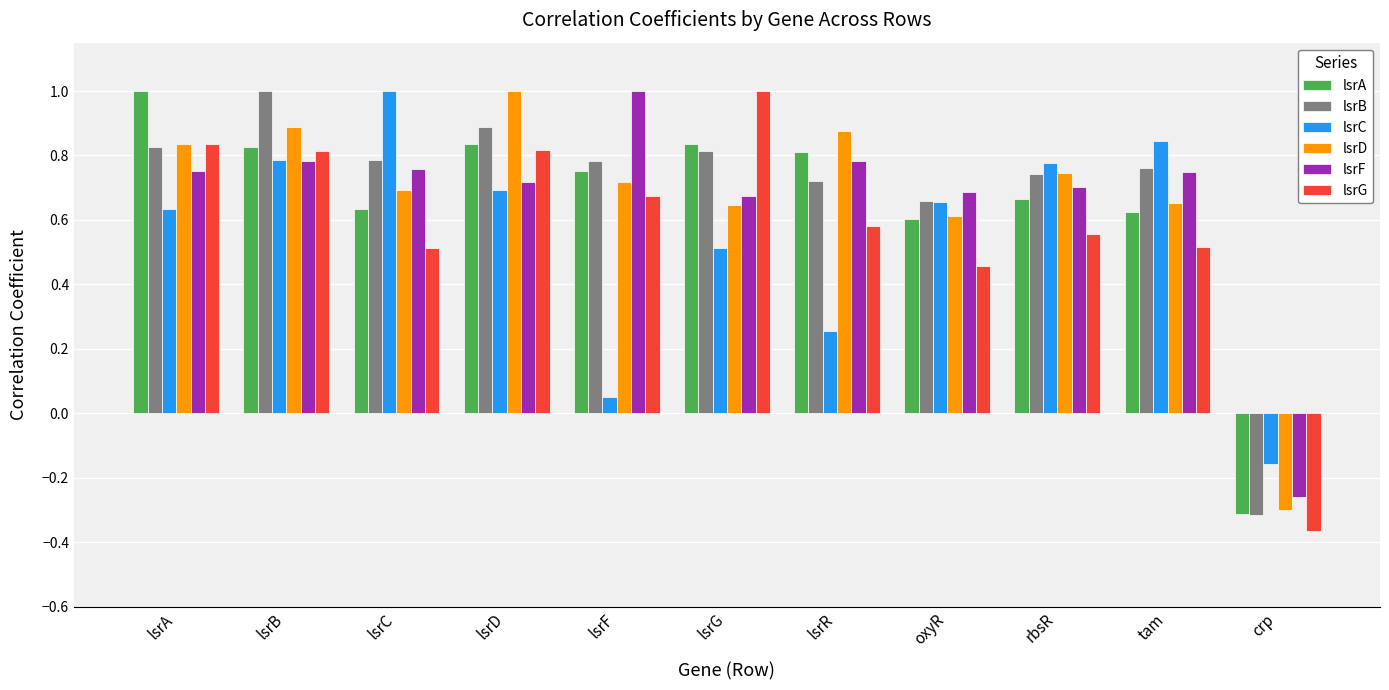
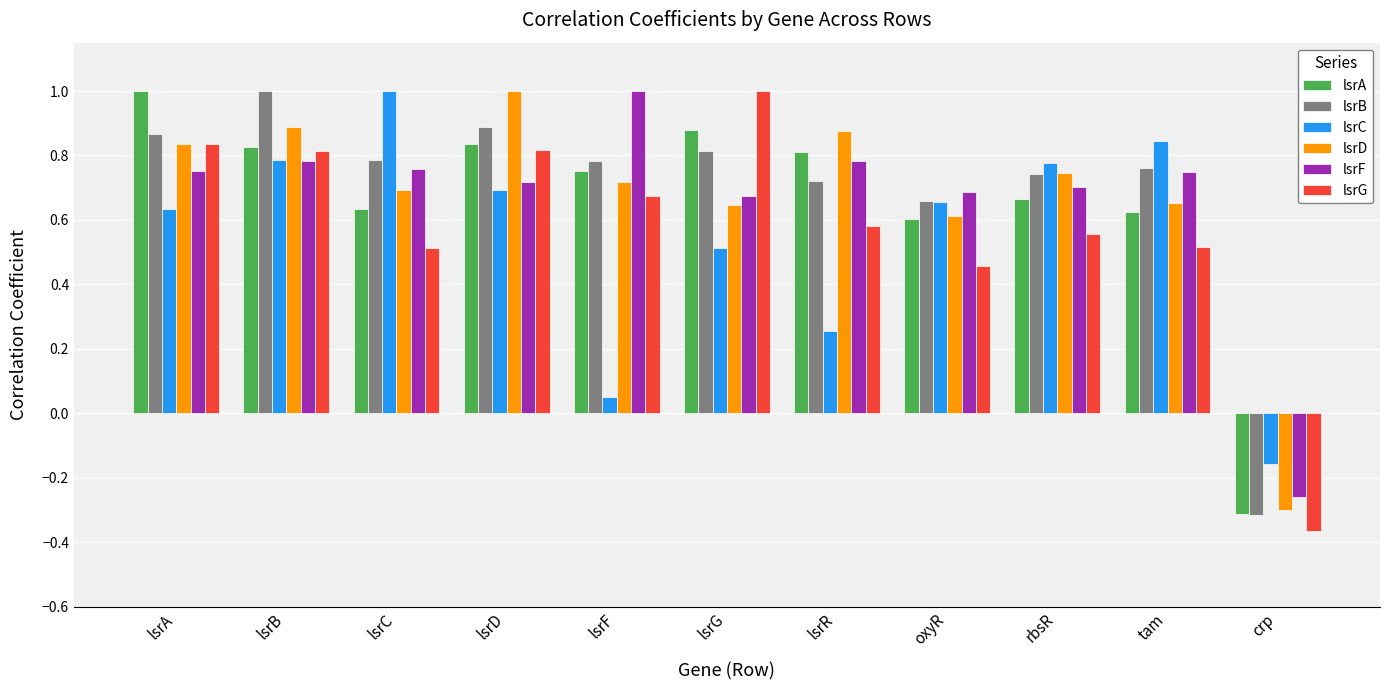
  {
    "lsrA": {
      "lsrA": 1.00,
      "lsrB": 0.83,
      "lsrC": 0.63,
      "lsrD": 0.84,
      "lsrF": 0.75,
-     "lsrG": 0.84,
+     "lsrG": 0.88,
      "lsrR": 0.81,
      "oxyR": 0.60,
      "rbsR": 0.67,
      "tam": 0.63,
      "crp": -0.31
    },
    "lsrB": {
-     "lsrA": 0.83,
+     "lsrA": 0.87,
      "lsrB": 1.00,
      "lsrC": 0.79,
      "lsrD": 0.89,
      "lsrF": 0.78,
      "lsrG": 0.81,
      "lsrR": 0.72,
      "oxyR": 0.66,
      "rbsR": 0.74,
      "tam": 0.76,
      "crp": -0.32
    },
    "lsrC": {
      "lsrA": 0.63,
      "lsrB": 0.79,
      "lsrC": 1.00,
      "lsrD": 0.69,
      "lsrF": 0.05,
      "lsrG": 0.51,
      "lsrR": 0.26,
      "oxyR": 0.66,
      "rbsR": 0.78,
      "tam": 0.84,
      "crp": -0.16
    },
    "lsrD": {
      "lsrA": 0.84,
      "lsrB": 0.89,
      "lsrC": 0.69,
      "lsrD": 1.00,
      "lsrF": 0.72,
      "lsrG": 0.65,
      "lsrR": 0.88,
      "oxyR": 0.61,
      "rbsR": 0.75,
      "tam": 0.65,
      "crp": -0.30
    },
    "lsrF": {
      "lsrA": 0.75,
      "lsrB": 0.78,
      "lsrC": 0.76,
      "lsrD": 0.72,
      "lsrF": 1.00,
      "lsrG": 0.67,
      "lsrR": 0.78,
      "oxyR": 0.69,
      "rbsR": 0.70,
      "tam": 0.75,
      "crp": -0.26
    },
    "lsrG": {
      "lsrA": 0.84,
      "lsrB": 0.81,
      "lsrC": 0.51,
      "lsrD": 0.82,
      "lsrF": 0.67,
      "lsrG": 1.00,
      "lsrR": 0.58,
      "oxyR": 0.46,
      "rbsR": 0.56,
      "tam": 0.52,
      "crp": -0.37
    }
  }
